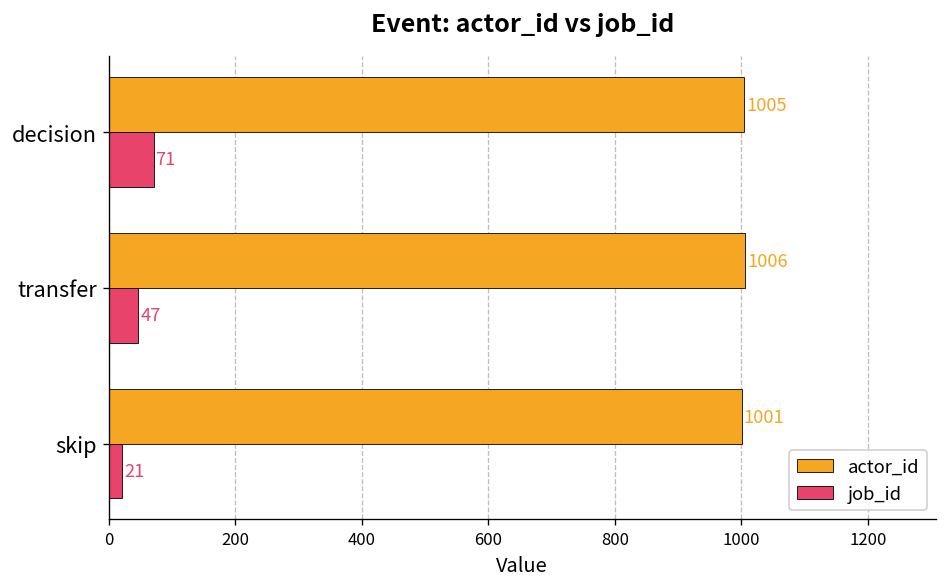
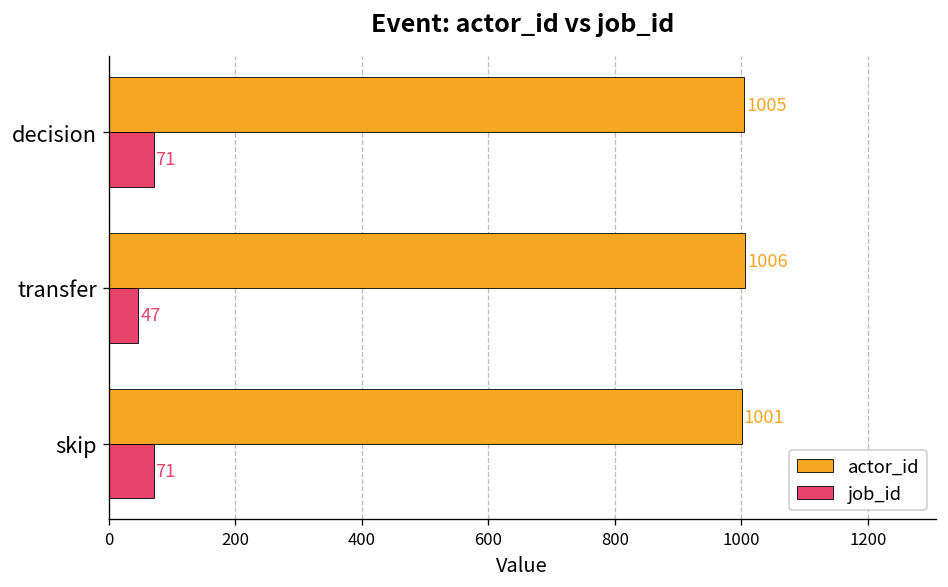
  {
    "actor_id": {
      "decision": 1005,
      "transfer": 1006,
      "skip": 1001
    },
    "job_id": {
      "decision": 71,
      "transfer": 47,
-     "skip": 21
+     "skip": 71
    }
  }
